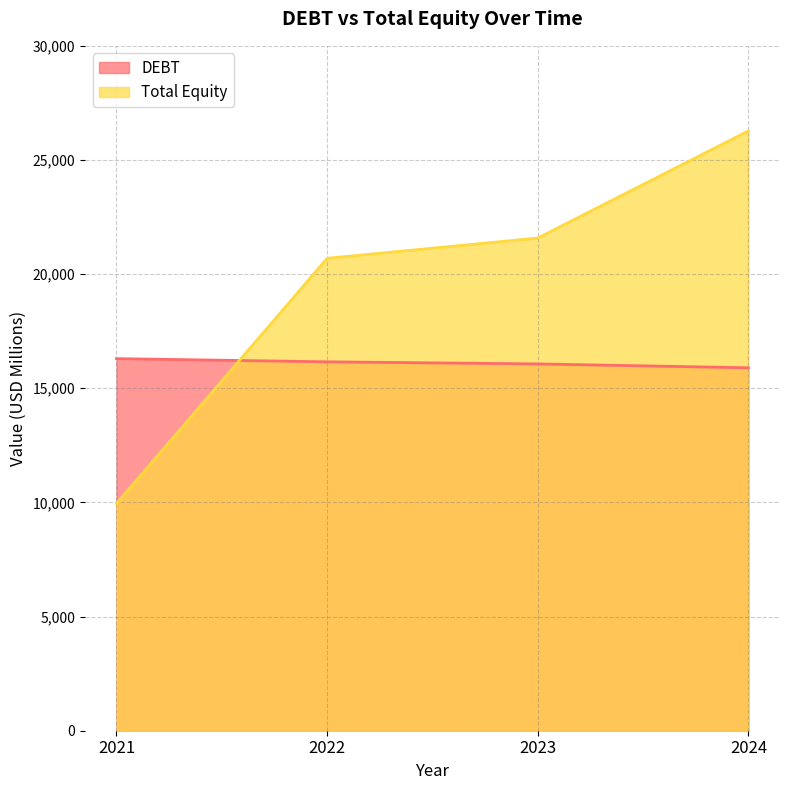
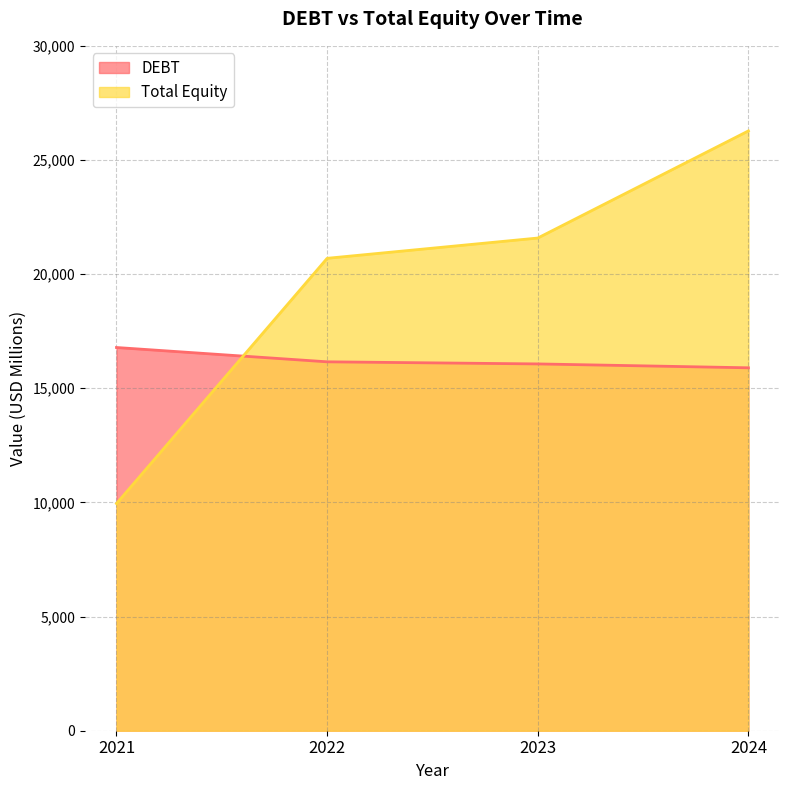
  {
    "DEBT": {
-     "2021": "16,300",
+     "2021": "16,800",
      "2022": "16,200",
      "2023": "16,100",
      "2024": "15,900"
    },
    "Total Equity": {
      "2021": "10,000",
      "2022": "20,700",
      "2023": "21,600",
      "2024": "26,300"
    }
  }
